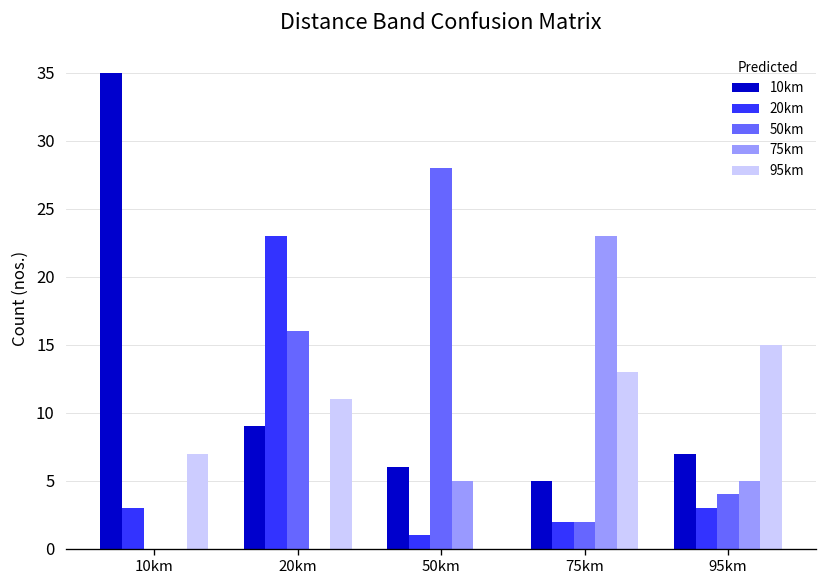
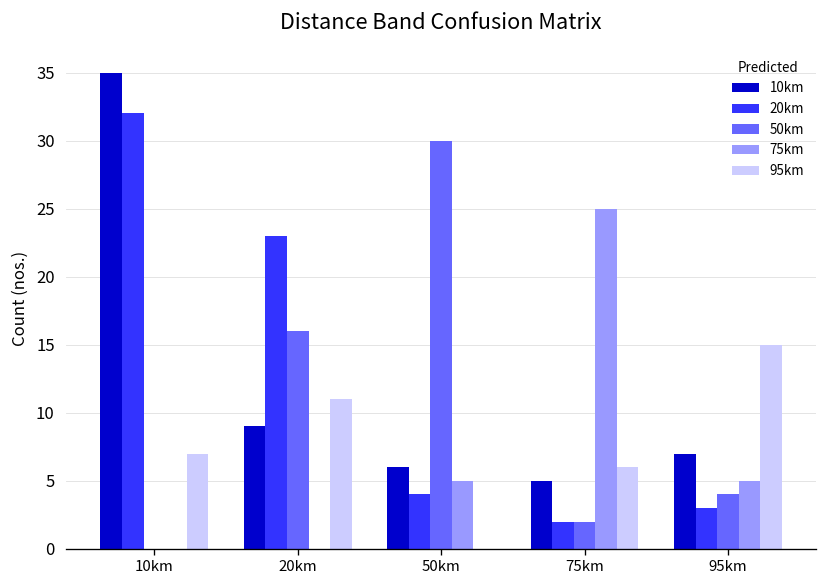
  {
    "10km": {
      "10km": 35,
      "20km": 9,
      "50km": 6,
      "75km": 5,
      "95km": 7
    },
    "20km": {
-     "10km": 3,
+     "10km": 32,
      "20km": 23,
-     "50km": 1,
+     "50km": 4,
      "75km": 2,
      "95km": 3
    },
    "50km": {
      "10km": 0,
      "20km": 16,
-     "50km": 28,
+     "50km": 30,
      "75km": 2,
      "95km": 4
    },
    "75km": {
      "10km": 0,
      "20km": 0,
      "50km": 5,
-     "75km": 23,
+     "75km": 25,
      "95km": 5
    },
    "95km": {
      "10km": 7,
      "20km": 11,
      "50km": 0,
-     "75km": 13,
+     "75km": 6,
      "95km": 15
    }
  }
